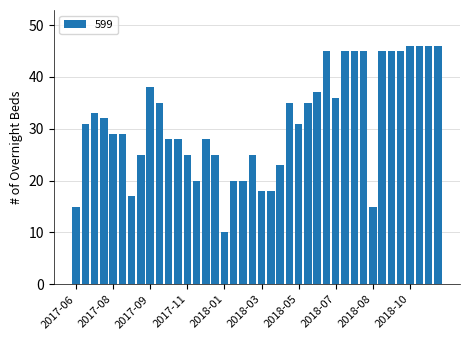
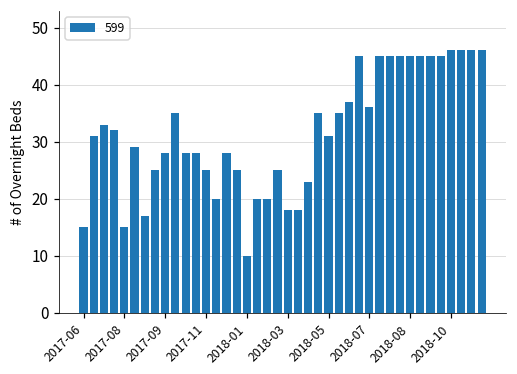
  {
    "2017-06": 15,
-   "2017-08": 29,
-   "2017-09": 38,
+   "2017-08": 15,
+   "2017-09": 28,
    "2017-11": 25,
    "2018-01": 10,
    "2018-03": 18,
    "2018-05": 31,
    "2018-07": 36,
-   "2018-08": 15,
+   "2018-08": 45,
    "2018-10": 46
  }
